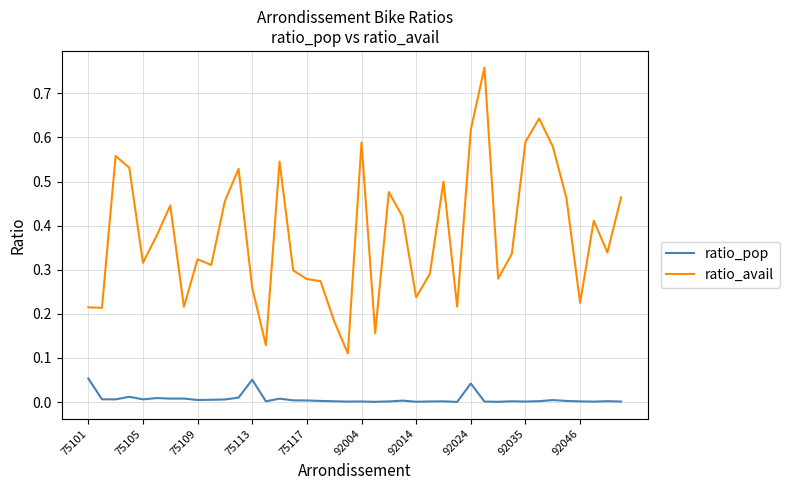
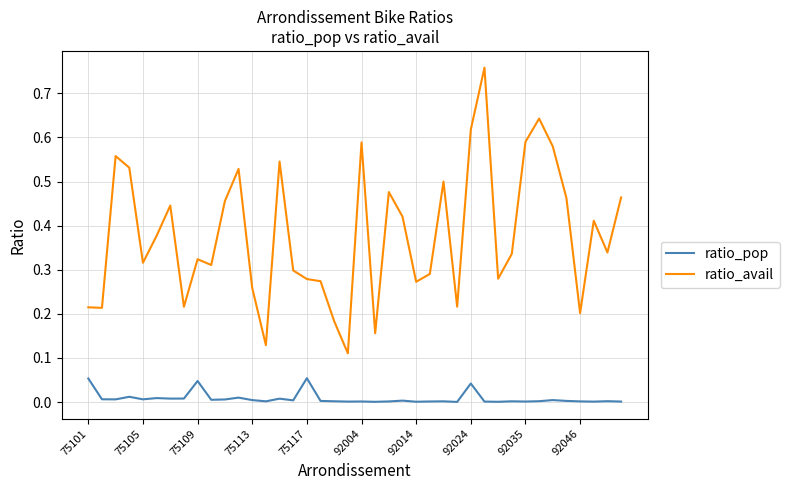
  {
    "ratio_pop": {
      "75101": 0.05,
      "75105": 0.01,
-     "75109": 0.00,
-     "75113": 0.05,
-     "75117": 0.00,
+     "75109": 0.05,
+     "75113": 0.00,
+     "75117": 0.05,
      "92004": 0.00,
      "92014": 0.00,
      "92024": 0.04,
      "92035": 0.00,
      "92046": 0.00
    },
    "ratio_avail": {
      "75101": 0.21,
      "75105": 0.32,
      "75109": 0.32,
      "75113": 0.26,
      "75117": 0.28,
      "92004": 0.59,
-     "92014": 0.24,
+     "92014": 0.27,
      "92024": 0.62,
      "92035": 0.59,
-     "92046": 0.23
+     "92046": 0.20
    }
  }
